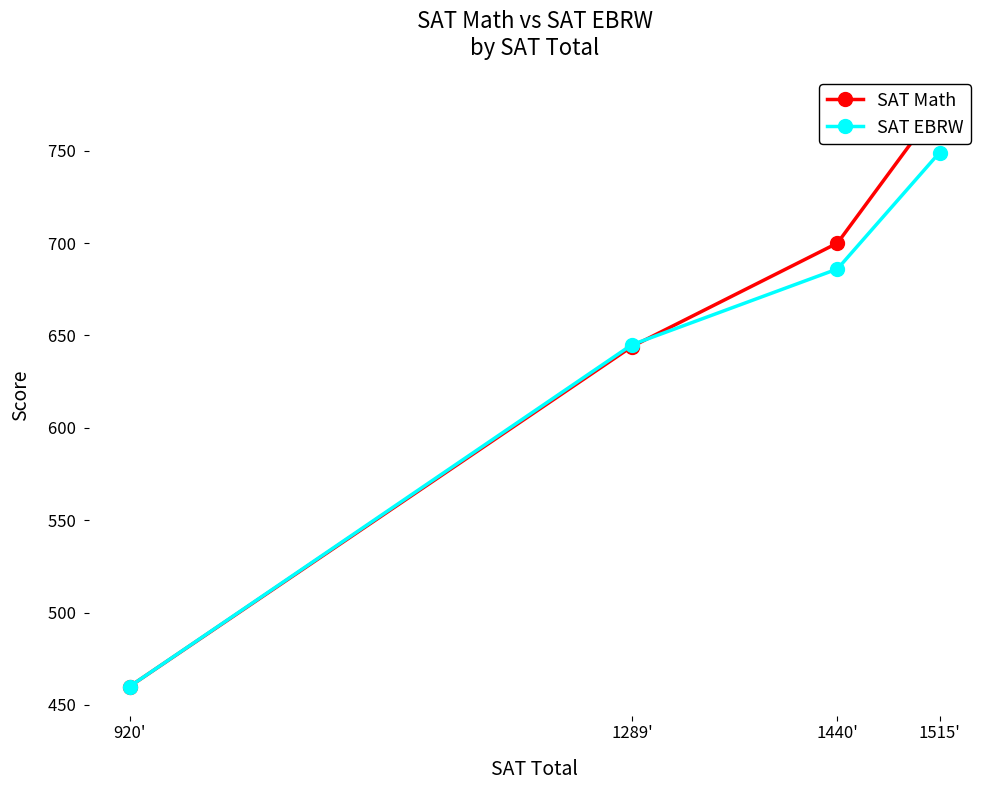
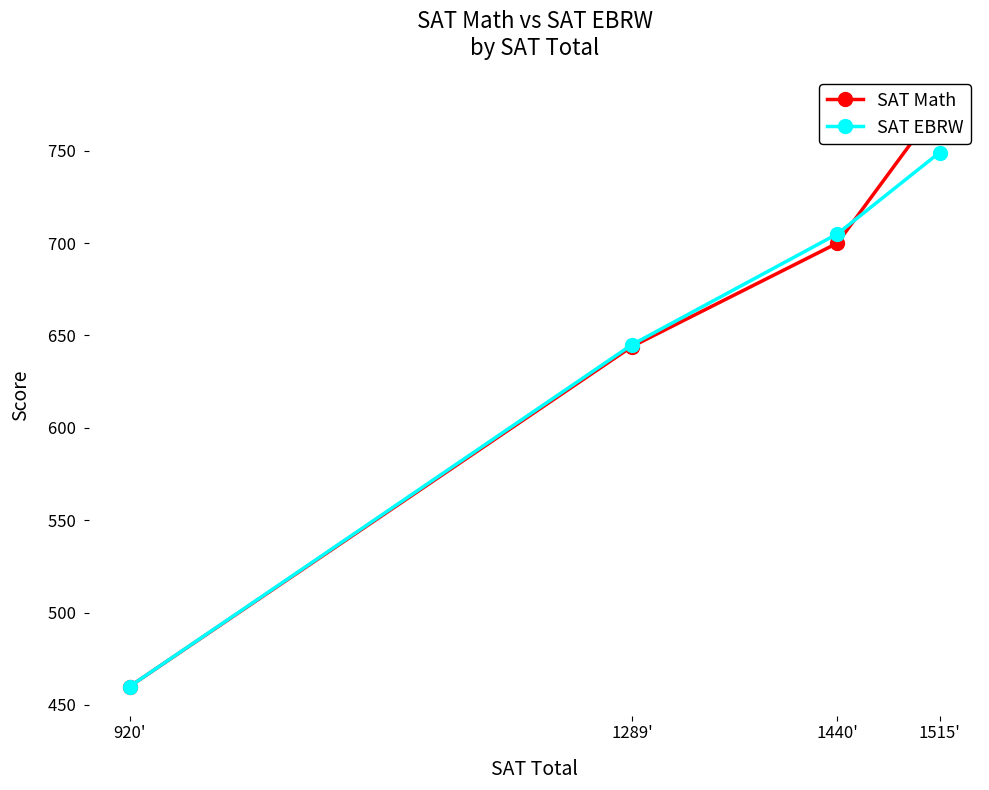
  {
    "SAT Math": {
      "1440'": 700
    },
    "SAT EBRW": {
-     "1440'": 686,
+     "1440'": 705,
      "1515'": 749
    }
  }
